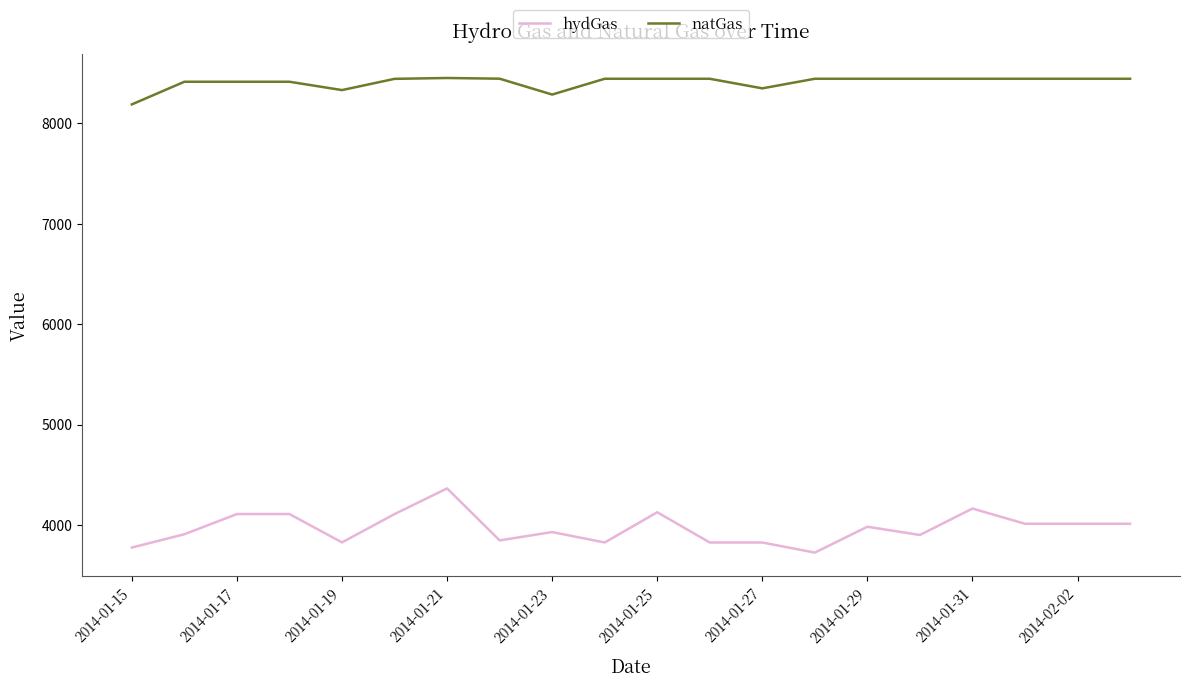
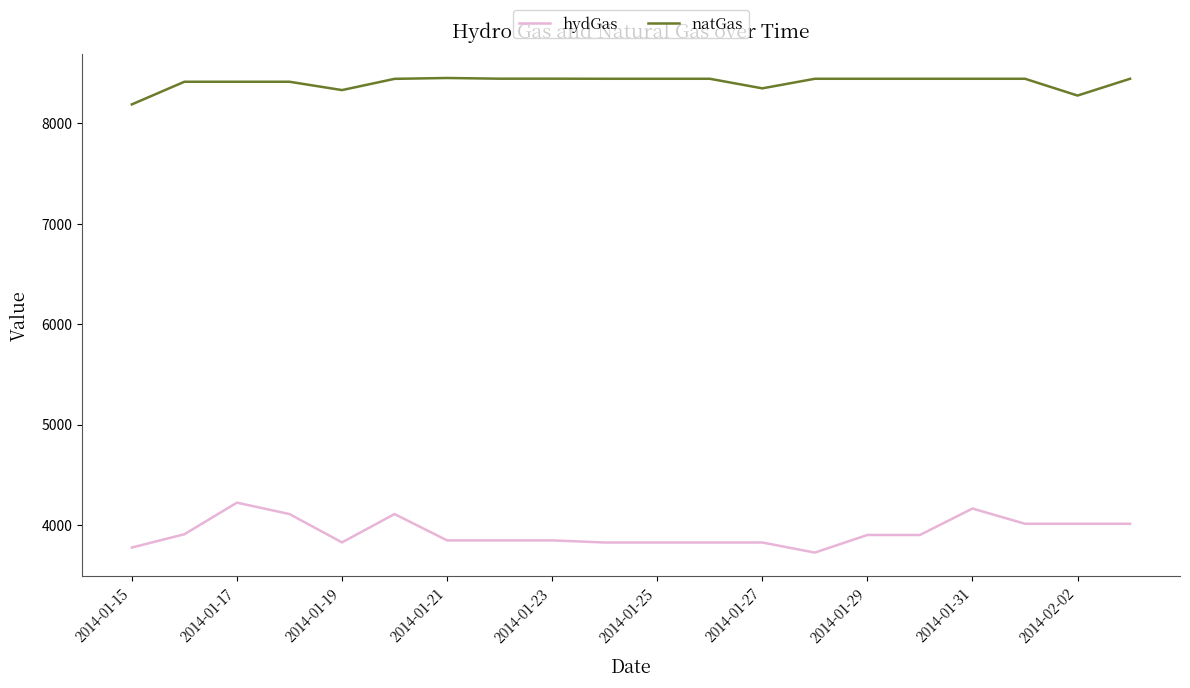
  {
    "hydGas": {
      "2014-01-15": 3780,
-     "2014-01-17": 4110,
+     "2014-01-17": 4220,
      "2014-01-19": 3830,
-     "2014-01-21": 4370,
-     "2014-01-23": 3930,
-     "2014-01-25": 4130,
+     "2014-01-21": 3850,
+     "2014-01-23": 3850,
+     "2014-01-25": 3830,
      "2014-01-27": 3830,
-     "2014-01-29": 3980,
+     "2014-01-29": 3900,
      "2014-01-31": 4170,
      "2014-02-02": 4010
    },
    "natGas": {
      "2014-01-15": 8190,
      "2014-01-17": 8410,
      "2014-01-19": 8330,
      "2014-01-21": 8450,
-     "2014-01-23": 8290,
+     "2014-01-23": 8440,
      "2014-01-25": 8440,
      "2014-01-27": 8350,
      "2014-01-29": 8440,
      "2014-01-31": 8440,
-     "2014-02-02": 8440
+     "2014-02-02": 8280
    }
  }
